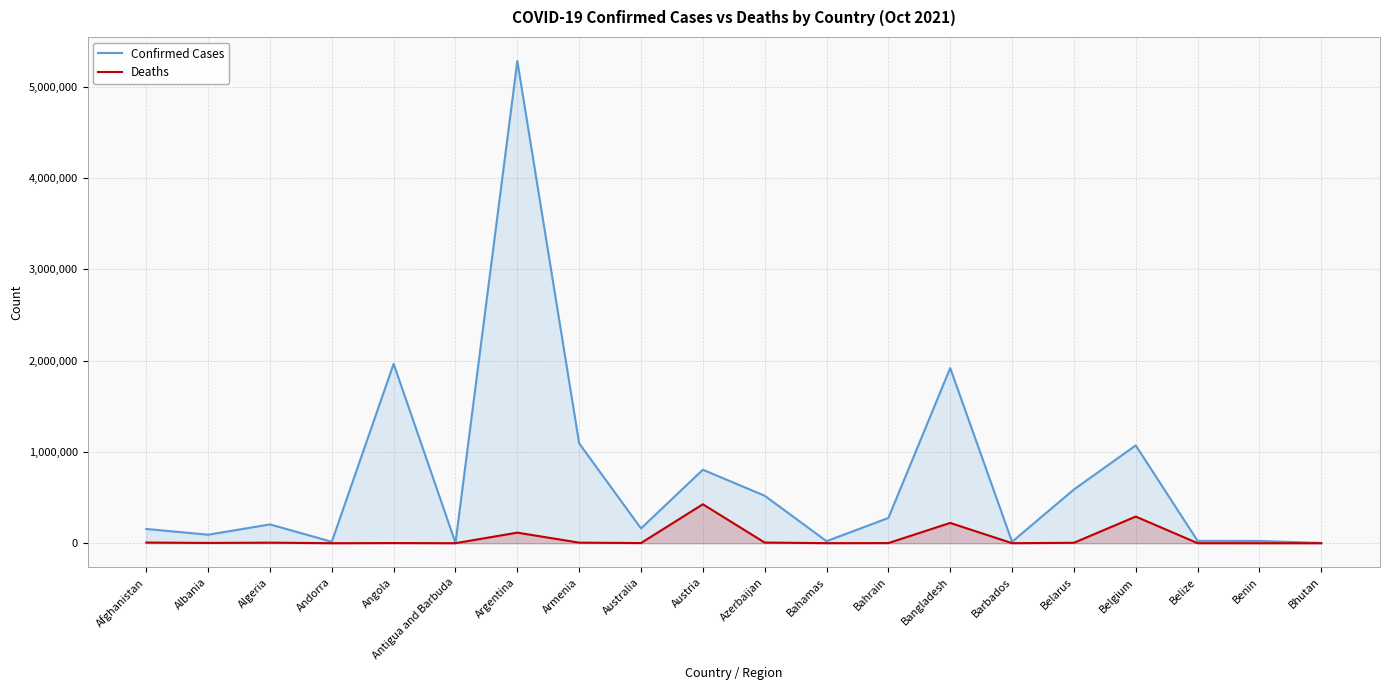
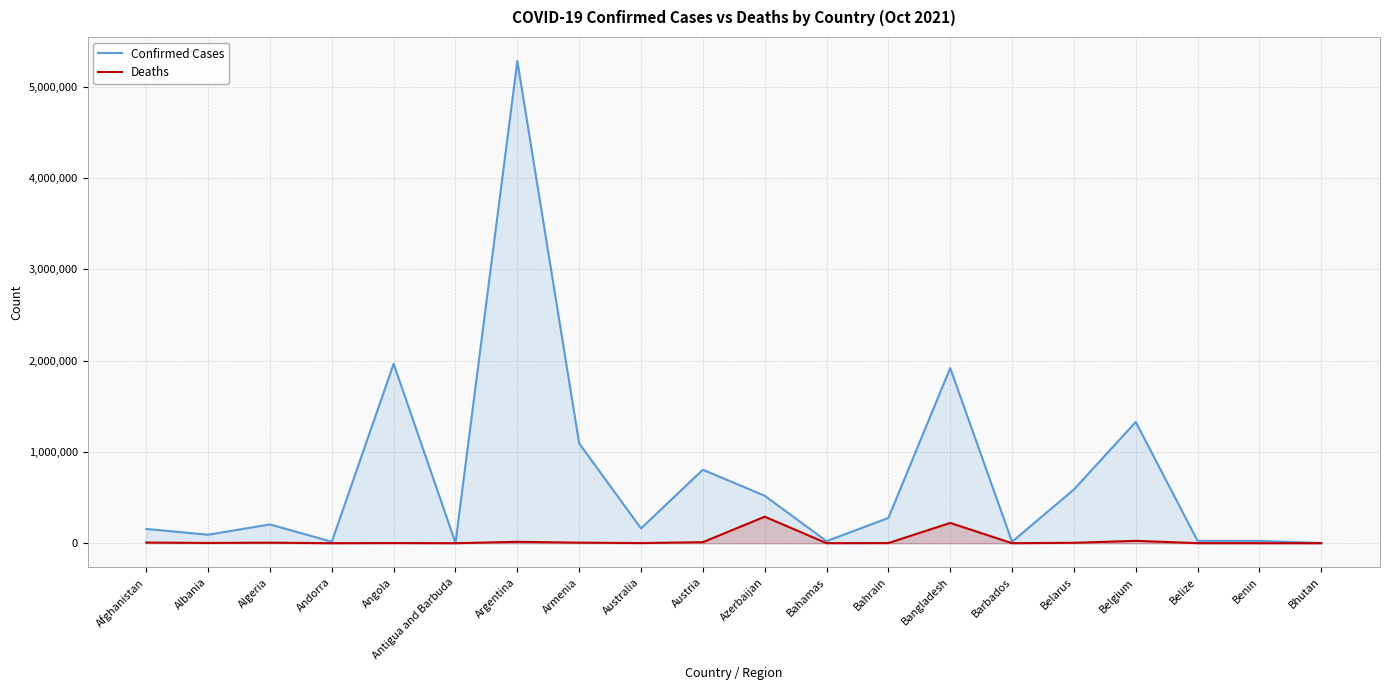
  {
    "Confirmed Cases": {
      "Afghanistan": "200,000",
      "Albania": "100,000",
      "Algeria": "200,000",
      "Angola": "2,000,000",
      "Argentina": "5,300,000",
      "Armenia": "1,100,000",
      "Australia": "200,000",
      "Austria": "800,000",
      "Azerbaijan": "500,000",
      "Bahrain": "300,000",
      "Bangladesh": "1,900,000",
      "Belarus": "600,000",
-     "Belgium": "1,100,000"
+     "Belgium": "1,300,000"
    },
    "Deaths": {
      "Afghanistan": "0",
      "Albania": "0",
      "Algeria": "0",
      "Angola": "0",
-     "Argentina": "100,000",
+     "Argentina": "0",
      "Armenia": "0",
      "Australia": "0",
-     "Austria": "400,000",
-     "Azerbaijan": "0",
+     "Austria": "0",
+     "Azerbaijan": "300,000",
      "Bahrain": "0",
      "Bangladesh": "200,000",
      "Belarus": "0",
-     "Belgium": "300,000"
+     "Belgium": "0"
    }
  }
